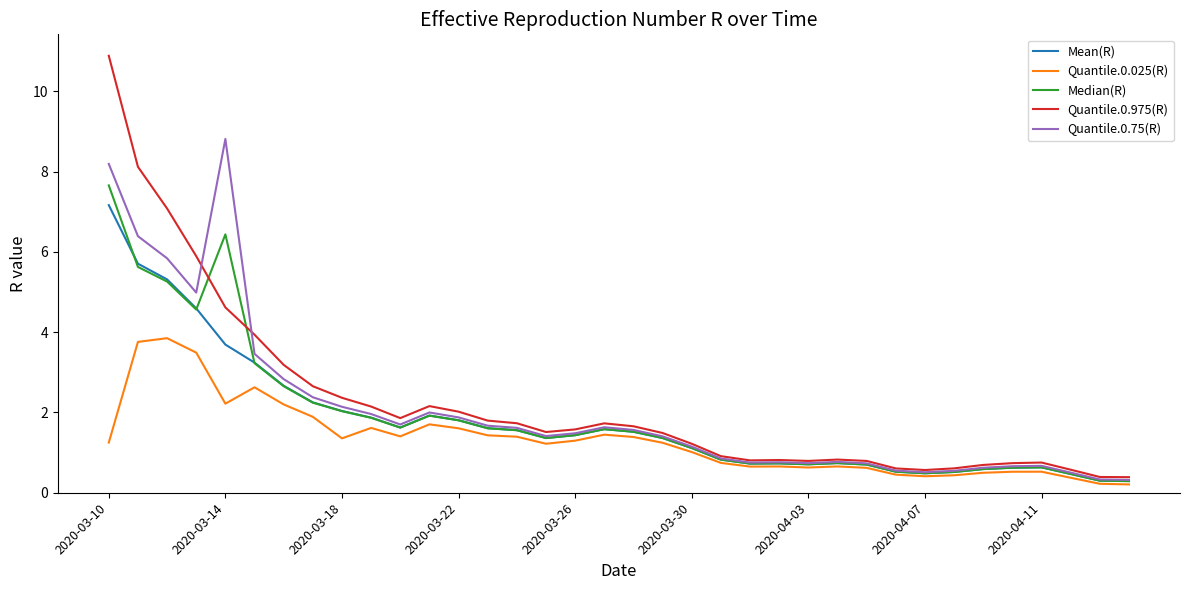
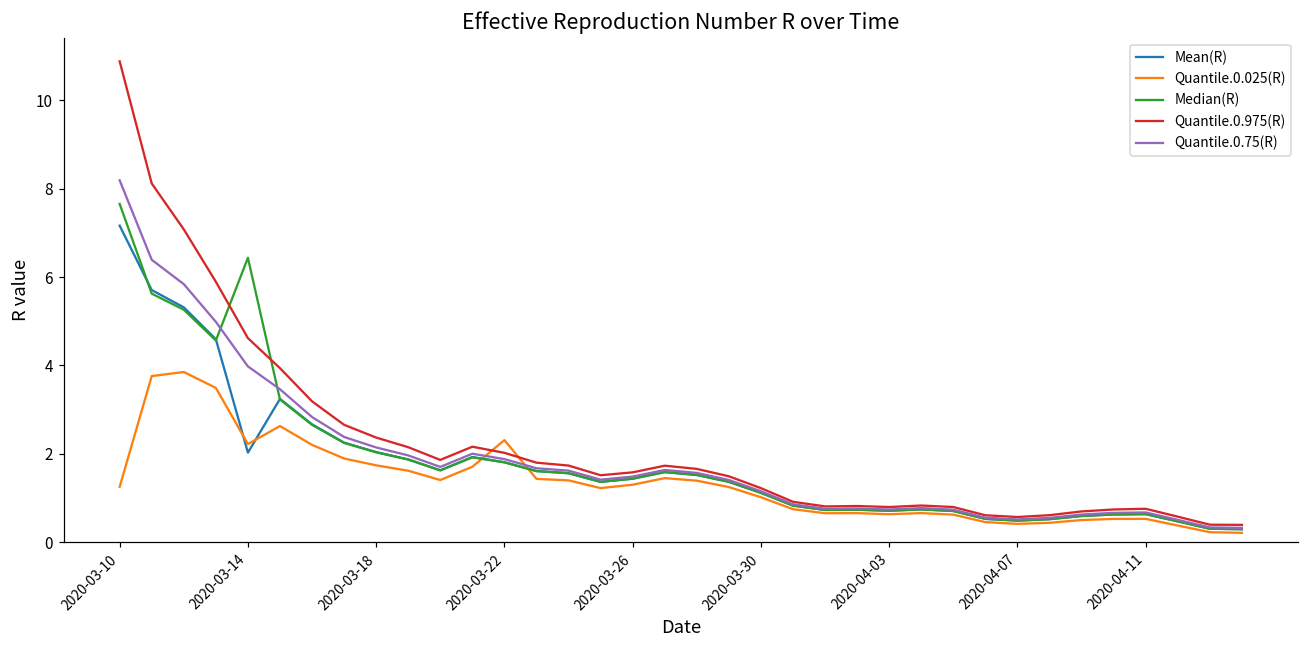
  {
    "Mean(R)": {
      "2020-03-10": 7.2,
-     "2020-03-14": 3.7
+     "2020-03-14": 2.0
    },
    "Quantile.0.025(R)": {
      "2020-03-10": 1.2,
      "2020-03-14": 2.2,
-     "2020-03-18": 1.4,
-     "2020-03-22": 1.6,
+     "2020-03-18": 1.7,
+     "2020-03-22": 2.3,
      "2020-03-26": 1.3,
      "2020-03-30": 1.0,
      "2020-04-03": 0.6,
      "2020-04-07": 0.4,
      "2020-04-11": 0.5
    },
    "Median(R)": {
      "2020-03-10": 7.7,
      "2020-03-14": 6.4
    },
    "Quantile.0.975(R)": {
      "2020-03-10": 10.9,
      "2020-03-14": 4.6,
      "2020-03-18": 2.4,
      "2020-03-22": 2.0,
      "2020-03-26": 1.6,
      "2020-03-30": 1.2,
      "2020-04-11": 0.8
    },
    "Quantile.0.75(R)": {
      "2020-03-10": 8.2,
-     "2020-03-14": 8.8,
+     "2020-03-14": 4.0,
      "2020-03-18": 2.1,
      "2020-03-22": 1.9
    }
  }
